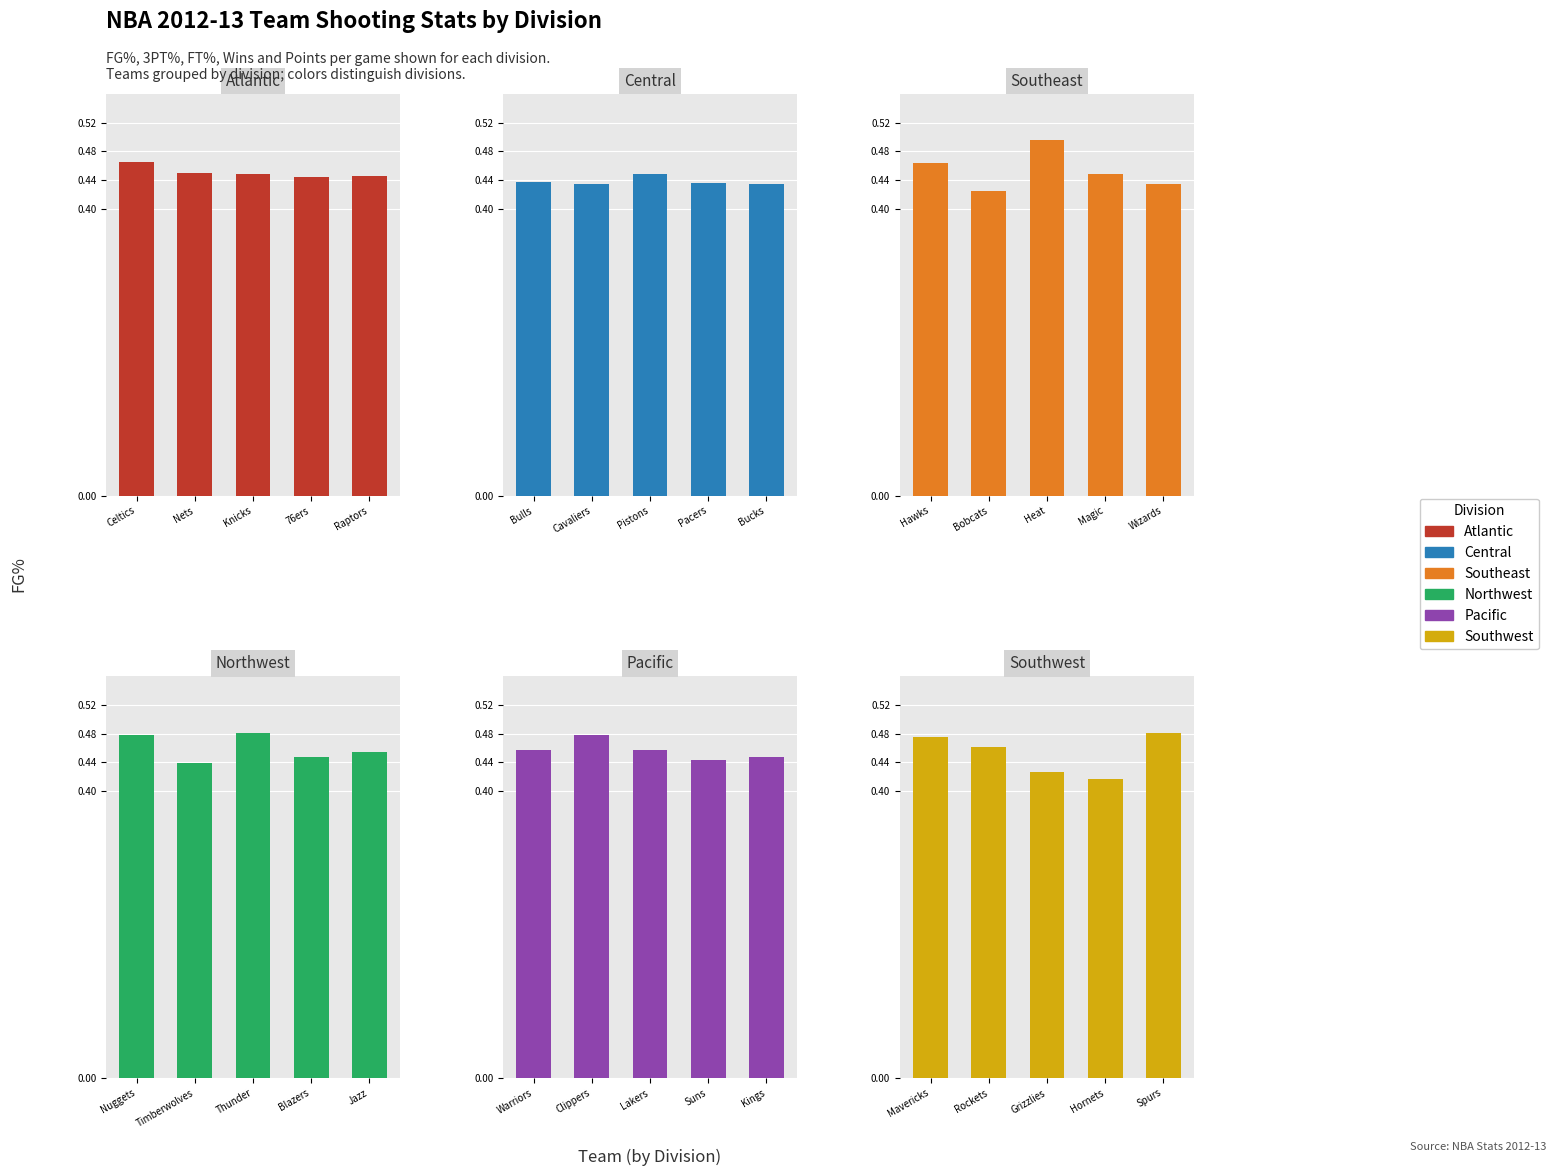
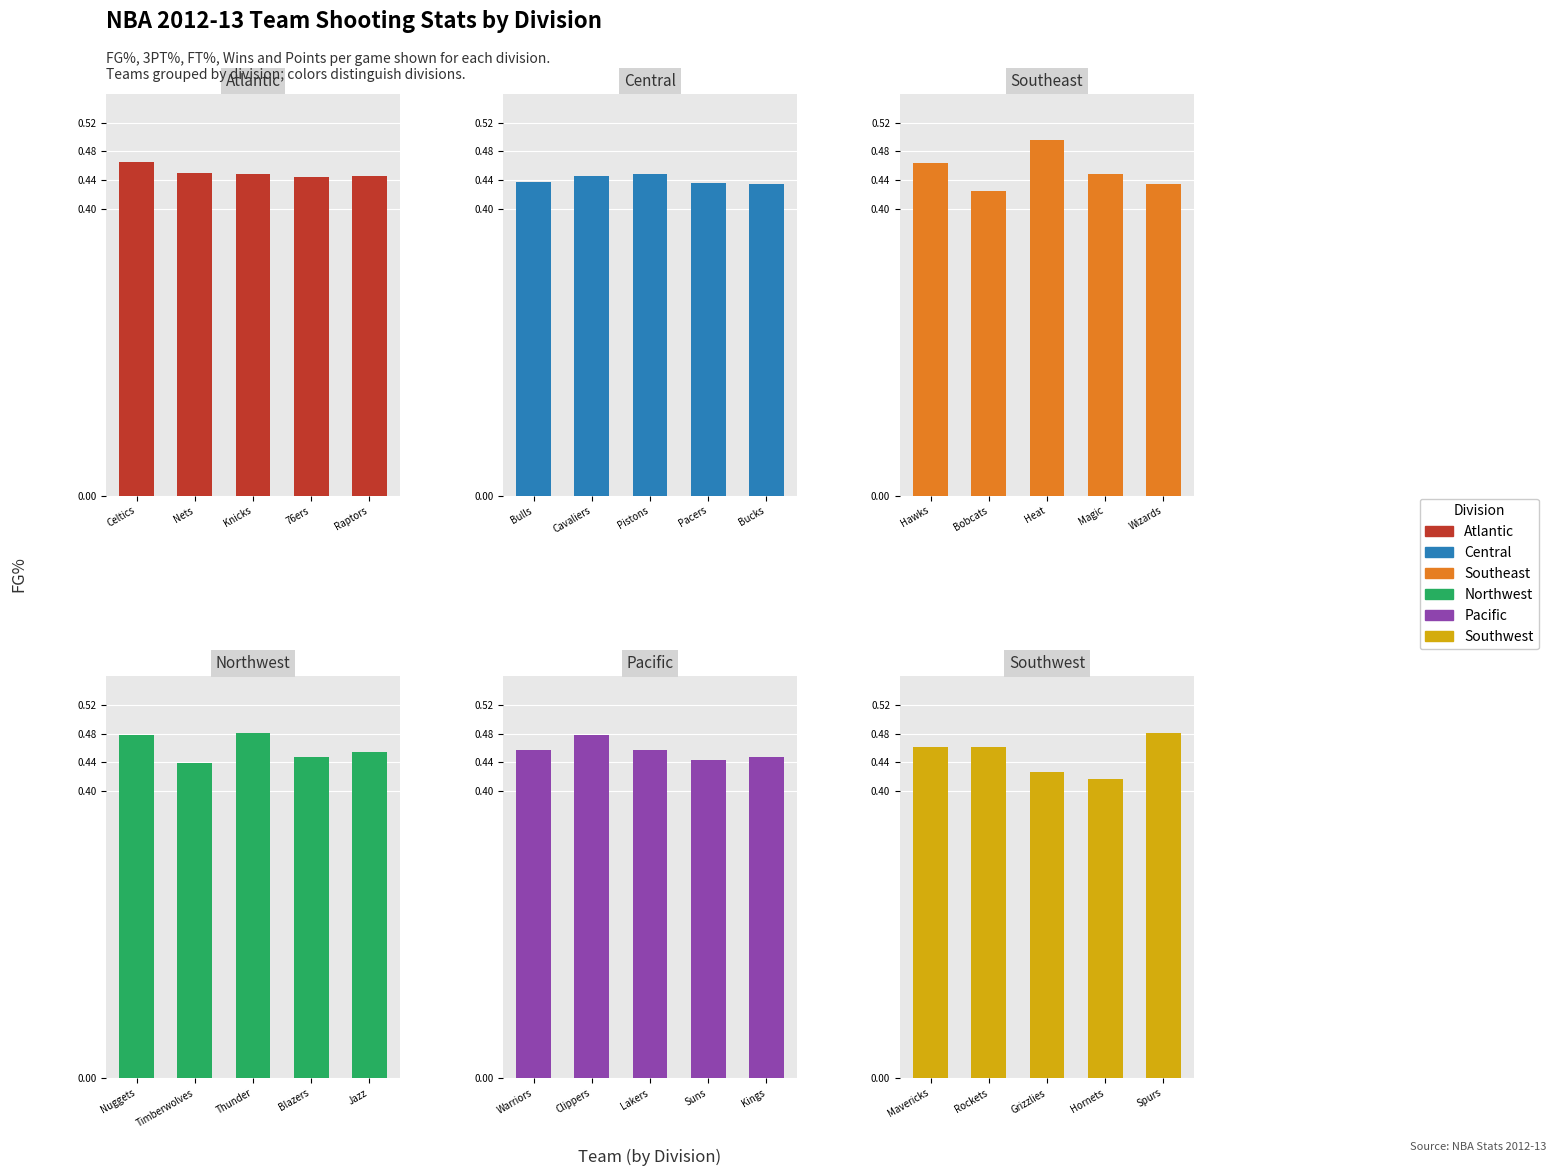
  {
    "Atlantic": {
      "Celtics": 0.47,
      "Nets": 0.45,
      "Knicks": 0.45,
      "76ers": 0.44,
      "Raptors": 0.45
    },
    "Central": {
      "Bulls": 0.44,
-     "Cavaliers": 0.43,
+     "Cavaliers": 0.45,
      "Pistons": 0.45,
      "Pacers": 0.44,
      "Bucks": 0.44
    },
    "Southeast": {
      "Hawks": 0.46,
      "Bobcats": 0.43,
      "Heat": 0.50,
      "Magic": 0.45,
      "Wizards": 0.44
    },
    "Northwest": {
      "Nuggets": 0.48,
      "Timberwolves": 0.44,
      "Thunder": 0.48,
      "Blazers": 0.45,
      "Jazz": 0.45
    },
    "Pacific": {
      "Warriors": 0.46,
      "Clippers": 0.48,
      "Lakers": 0.46,
      "Suns": 0.44,
      "Kings": 0.45
    },
    "Southwest": {
-     "Mavericks": 0.48,
+     "Mavericks": 0.46,
      "Rockets": 0.46,
      "Grizzlies": 0.43,
      "Hornets": 0.42,
      "Spurs": 0.48
    }
  }
